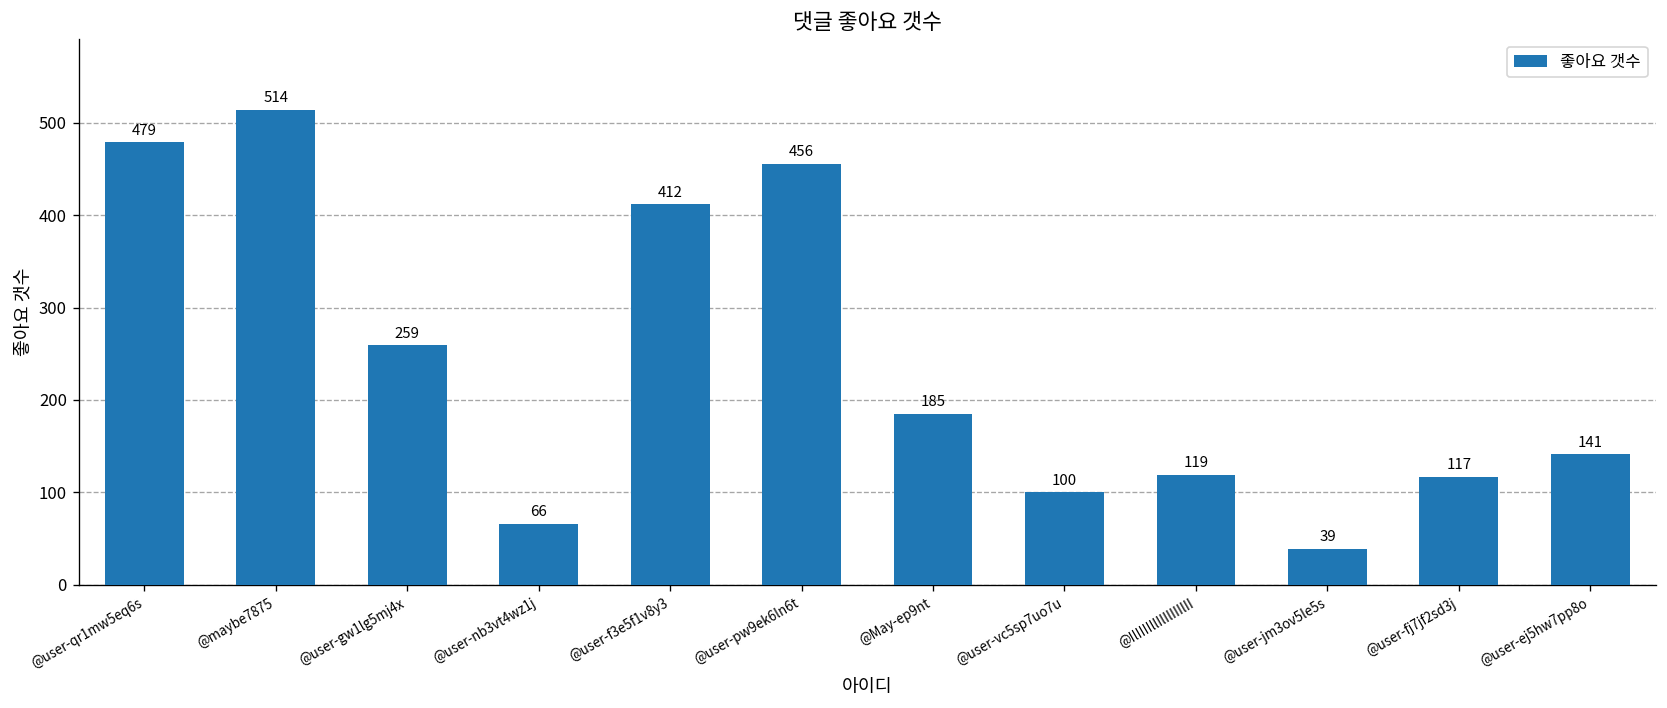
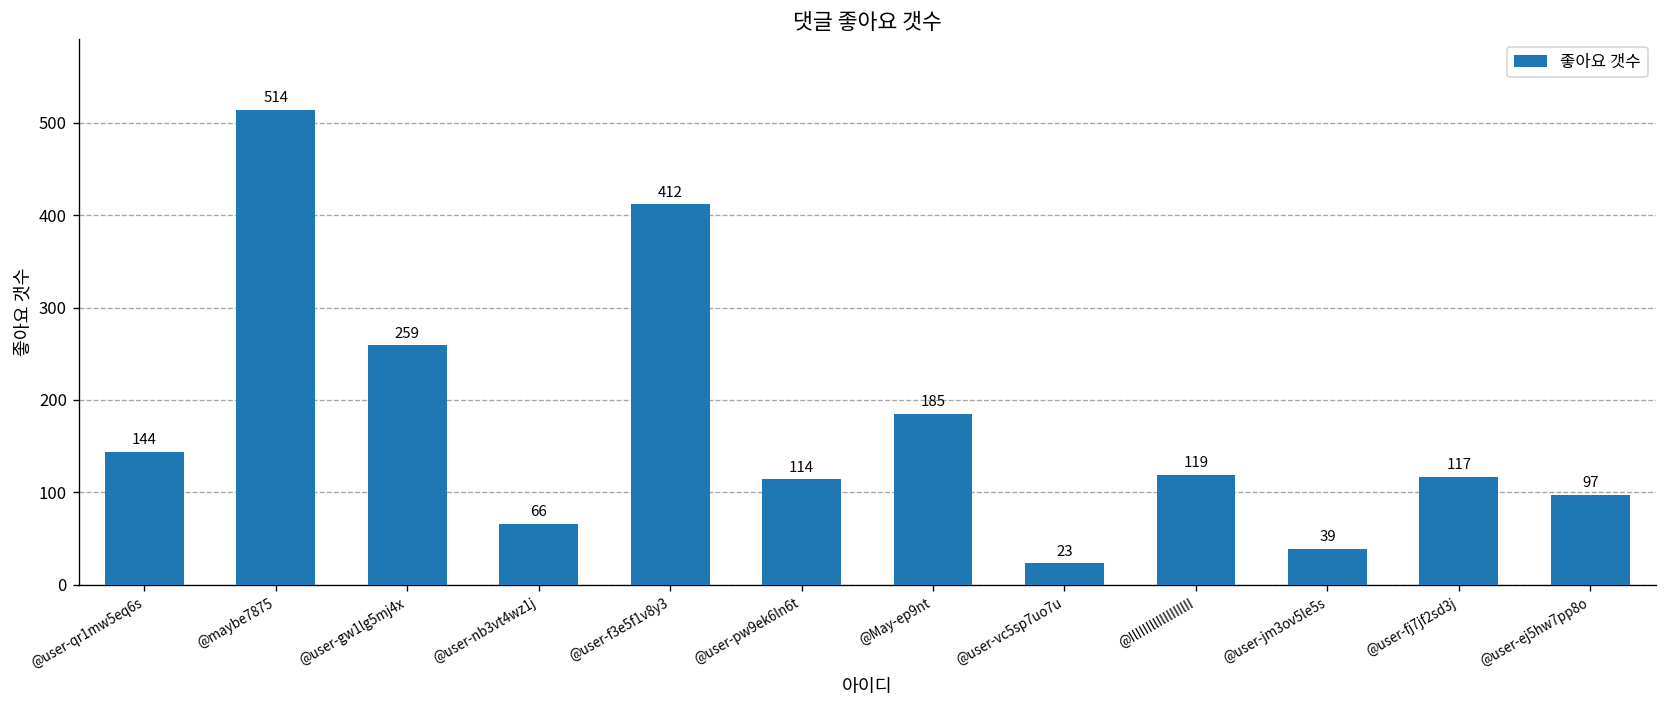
  {
-   "@user-qr1mw5eq6s": 479,
+   "@user-qr1mw5eq6s": 144,
    "@maybe7875": 514,
    "@user-gw1lg5mj4x": 259,
    "@user-nb3vt4wz1j": 66,
    "@user-f3e5f1v8y3": 412,
-   "@user-pw9ek6ln6t": 456,
+   "@user-pw9ek6ln6t": 114,
    "@May-ep9nt": 185,
-   "@user-vc5sp7uo7u": 100,
+   "@user-vc5sp7uo7u": 23,
    "@IlIIIIllIlIlIIIlII": 119,
    "@user-jm3ov5le5s": 39,
    "@user-fj7jf2sd3j": 117,
-   "@user-ej5hw7pp8o": 141
+   "@user-ej5hw7pp8o": 97
  }
